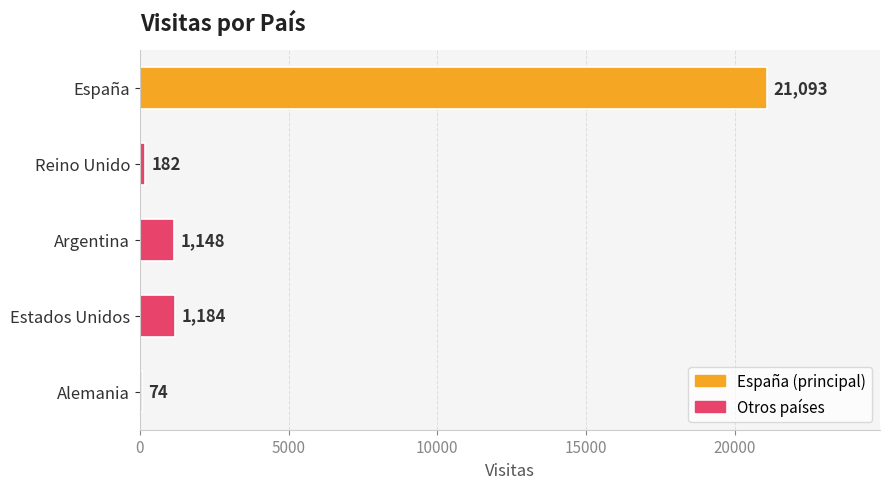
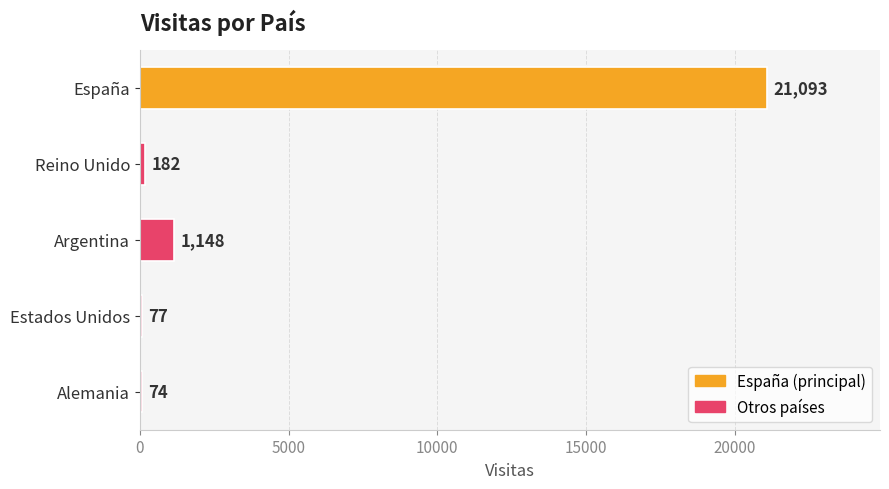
  {
    "España": "21,093",
    "Reino Unido": "182",
    "Argentina": "1,148",
-   "Estados Unidos": "1,184",
+   "Estados Unidos": "77",
    "Alemania": "74"
  }
